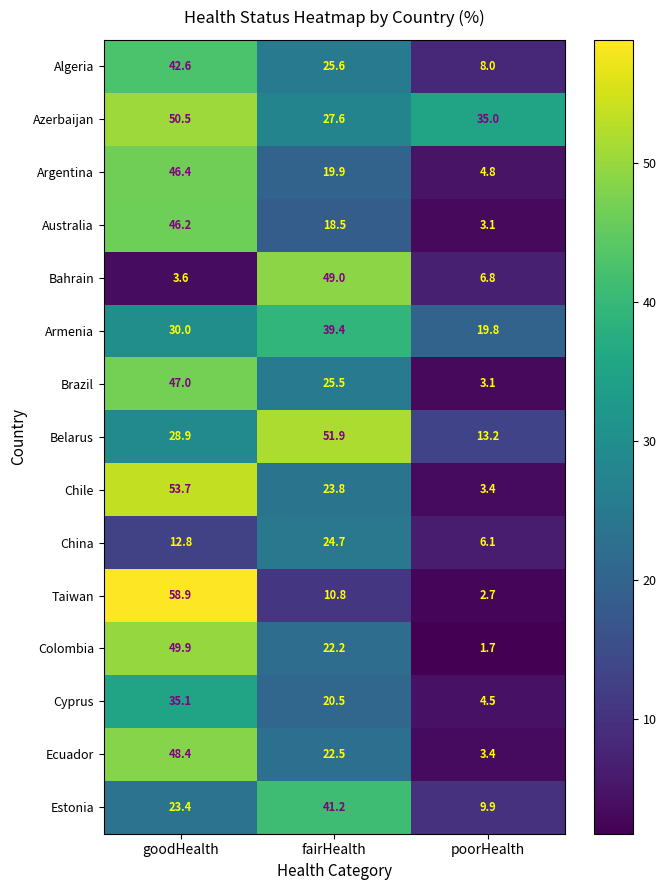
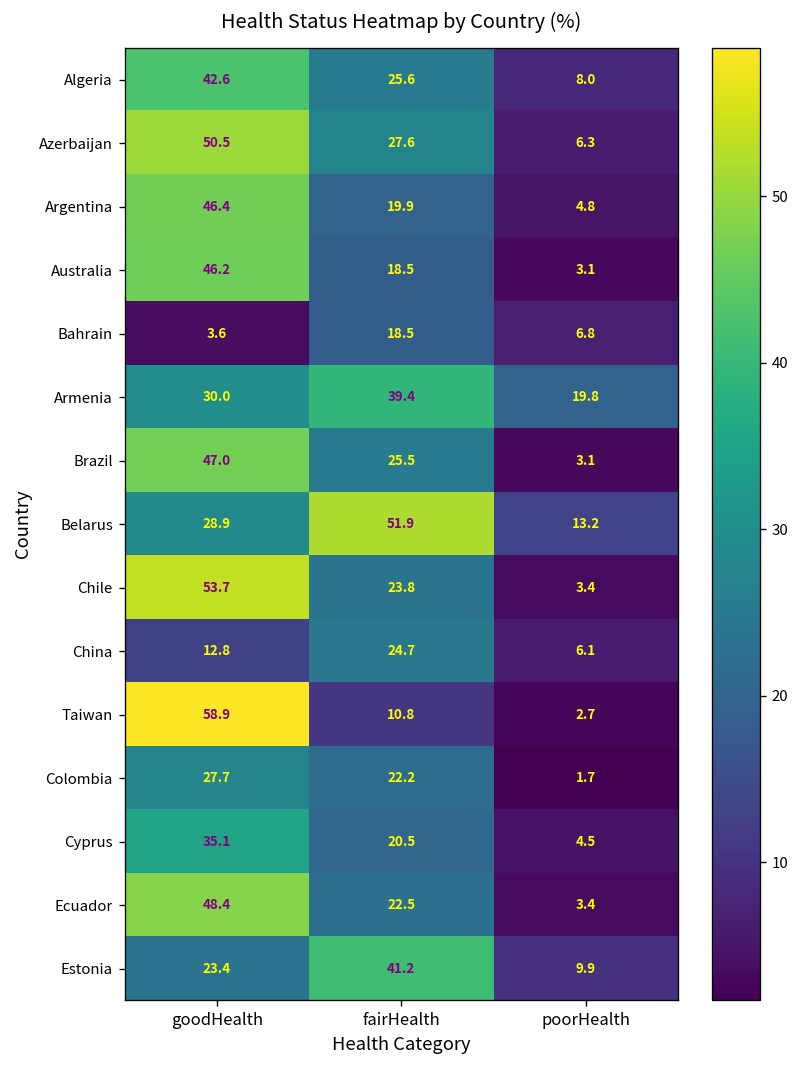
  {
    "Algeria": {
      "goodHealth": 42.6,
      "fairHealth": 25.6,
      "poorHealth": 8.0
    },
    "Azerbaijan": {
      "goodHealth": 50.5,
      "fairHealth": 27.6,
-     "poorHealth": 35.0
+     "poorHealth": 6.3
    },
    "Argentina": {
      "goodHealth": 46.4,
      "fairHealth": 19.9,
      "poorHealth": 4.8
    },
    "Australia": {
      "goodHealth": 46.2,
      "fairHealth": 18.5,
      "poorHealth": 3.1
    },
    "Bahrain": {
      "goodHealth": 3.6,
-     "fairHealth": 49.0,
+     "fairHealth": 18.5,
      "poorHealth": 6.8
    },
    "Armenia": {
      "goodHealth": 30.0,
      "fairHealth": 39.4,
      "poorHealth": 19.8
    },
    "Brazil": {
      "goodHealth": 47.0,
      "fairHealth": 25.5,
      "poorHealth": 3.1
    },
    "Belarus": {
      "goodHealth": 28.9,
      "fairHealth": 51.9,
      "poorHealth": 13.2
    },
    "Chile": {
      "goodHealth": 53.7,
      "fairHealth": 23.8,
      "poorHealth": 3.4
    },
    "China": {
      "goodHealth": 12.8,
      "fairHealth": 24.7,
      "poorHealth": 6.1
    },
    "Taiwan": {
      "goodHealth": 58.9,
      "fairHealth": 10.8,
      "poorHealth": 2.7
    },
    "Colombia": {
-     "goodHealth": 49.9,
+     "goodHealth": 27.7,
      "fairHealth": 22.2,
      "poorHealth": 1.7
    },
    "Cyprus": {
      "goodHealth": 35.1,
      "fairHealth": 20.5,
      "poorHealth": 4.5
    },
    "Ecuador": {
      "goodHealth": 48.4,
      "fairHealth": 22.5,
      "poorHealth": 3.4
    },
    "Estonia": {
      "goodHealth": 23.4,
      "fairHealth": 41.2,
      "poorHealth": 9.9
    }
  }
